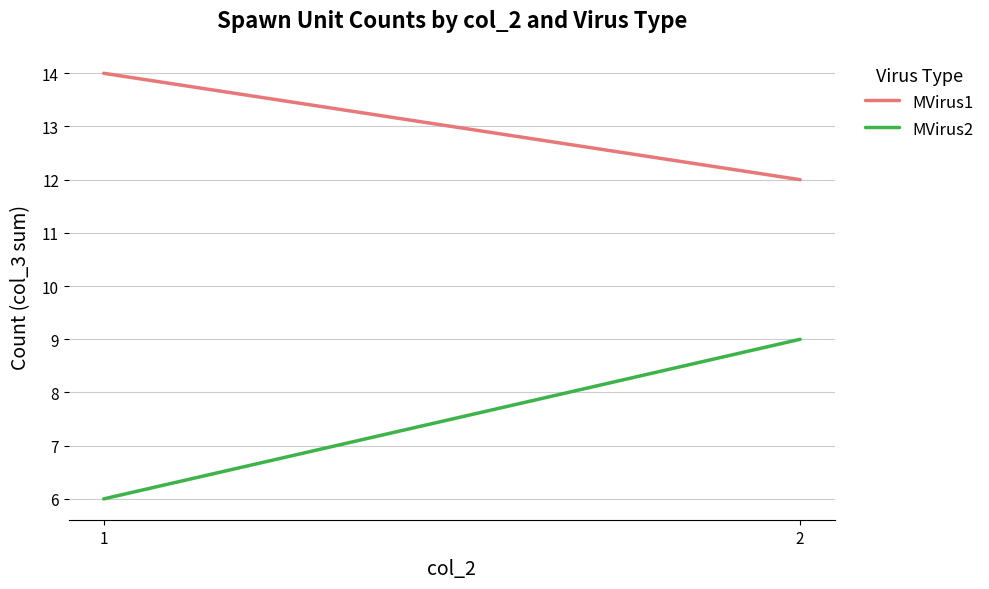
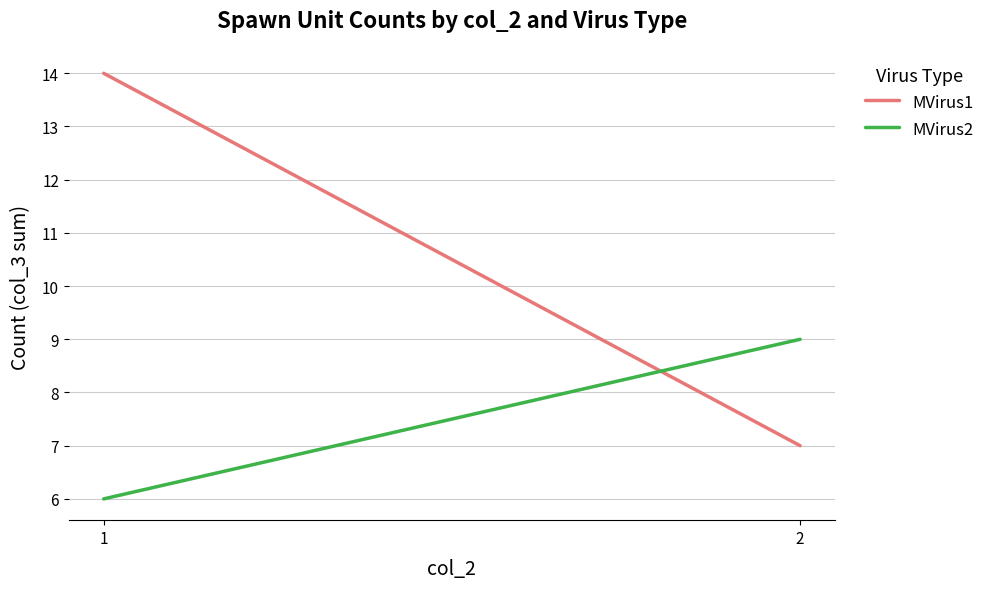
  {
    "MVirus1": {
      "1": 14,
-     "2": 12
+     "2": 7
    },
    "MVirus2": {
      "1": 6,
      "2": 9
    }
  }
